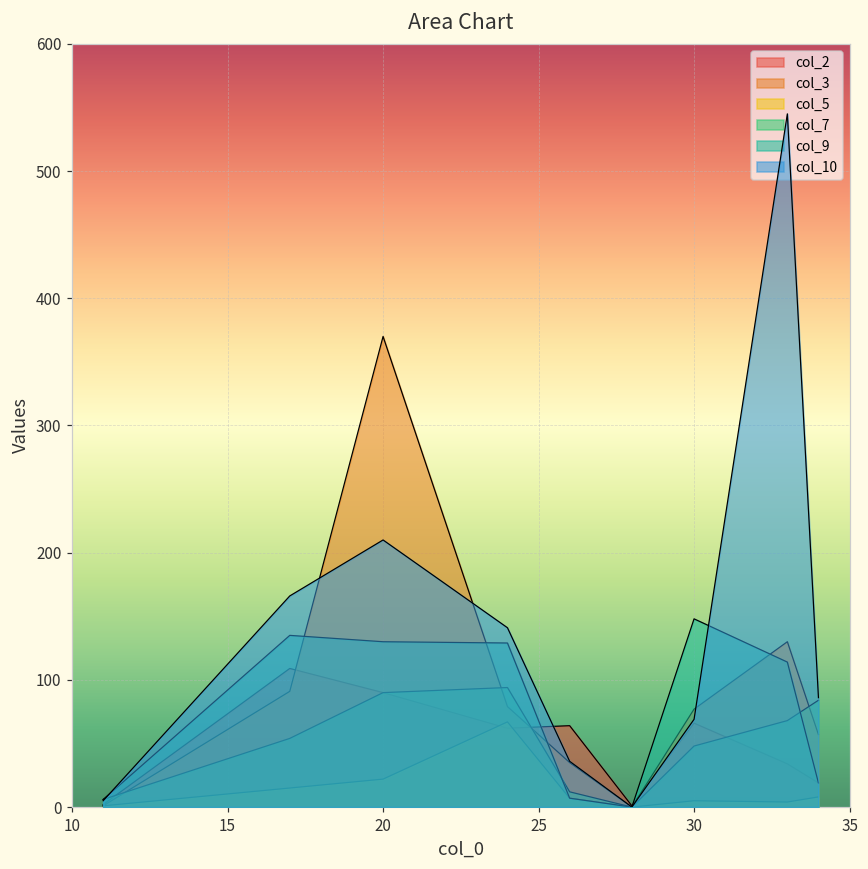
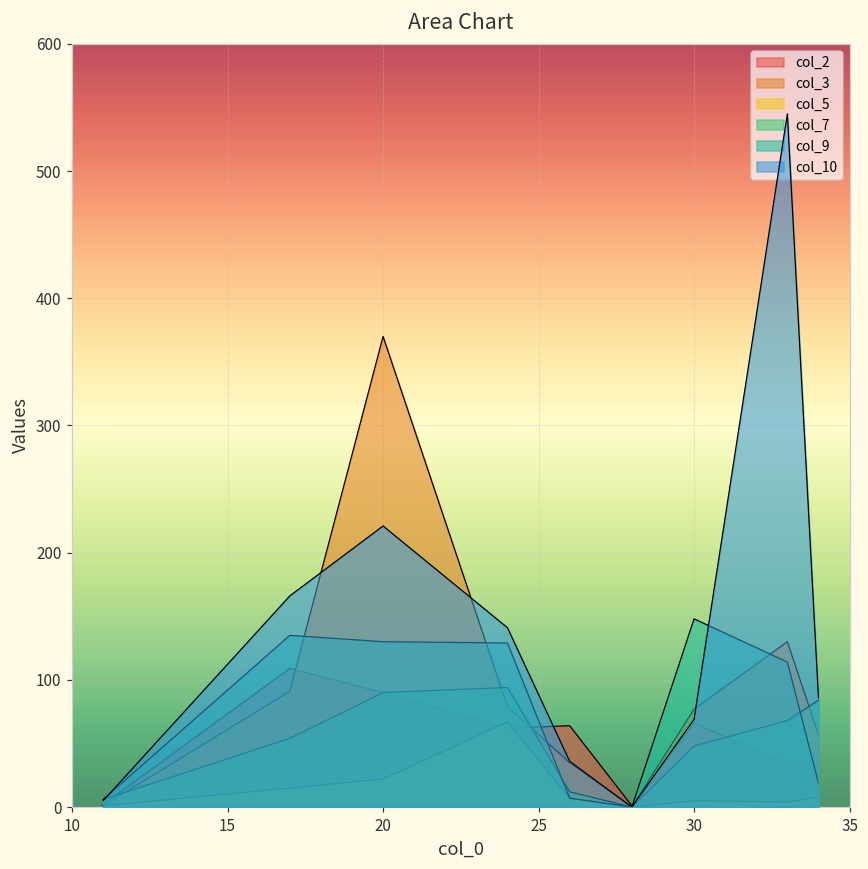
  {
    "col_5": {
      "20": 22,
      "30": 5
    },
    "col_10": {
-     "20": 210,
+     "20": 221,
      "30": 69
    }
  }
